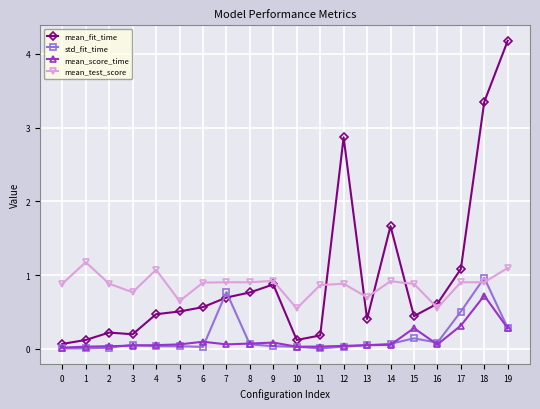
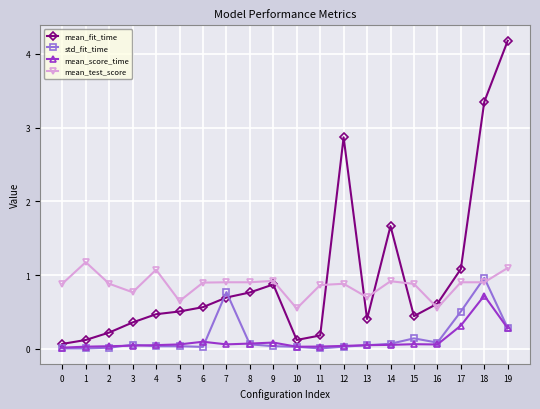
  {
    "mean_fit_time": {
      "0": 0.1,
      "1": 0.1,
      "2": 0.2,
-     "3": 0.2,
+     "3": 0.4,
      "4": 0.5,
      "5": 0.5,
      "6": 0.6,
      "7": 0.7,
      "8": 0.8,
      "9": 0.9,
      "10": 0.1,
      "11": 0.2,
      "12": 2.9,
      "13": 0.4,
      "14": 1.7,
      "15": 0.4,
      "16": 0.6,
      "17": 1.1,
      "18": 3.3,
      "19": 4.2
    },
    "std_fit_time": {
      "6": 0.0,
      "7": 0.8,
      "9": 0.0,
      "15": 0.1,
      "17": 0.5,
      "18": 1.0
    },
    "mean_score_time": {
      "6": 0.1,
      "7": 0.1,
      "9": 0.1,
-     "15": 0.3,
+     "15": 0.1,
      "17": 0.3,
      "18": 0.7
    },
    "mean_test_score": {
      "0": 0.9,
      "1": 1.2,
      "2": 0.9,
      "3": 0.8,
      "4": 1.1,
      "5": 0.6,
      "6": 0.9,
      "7": 0.9,
      "8": 0.9,
      "9": 0.9,
      "10": 0.5,
      "11": 0.9,
      "12": 0.9,
      "13": 0.7,
      "14": 0.9,
      "15": 0.9,
      "16": 0.6,
      "17": 0.9,
      "18": 0.9,
      "19": 1.1
    }
  }
